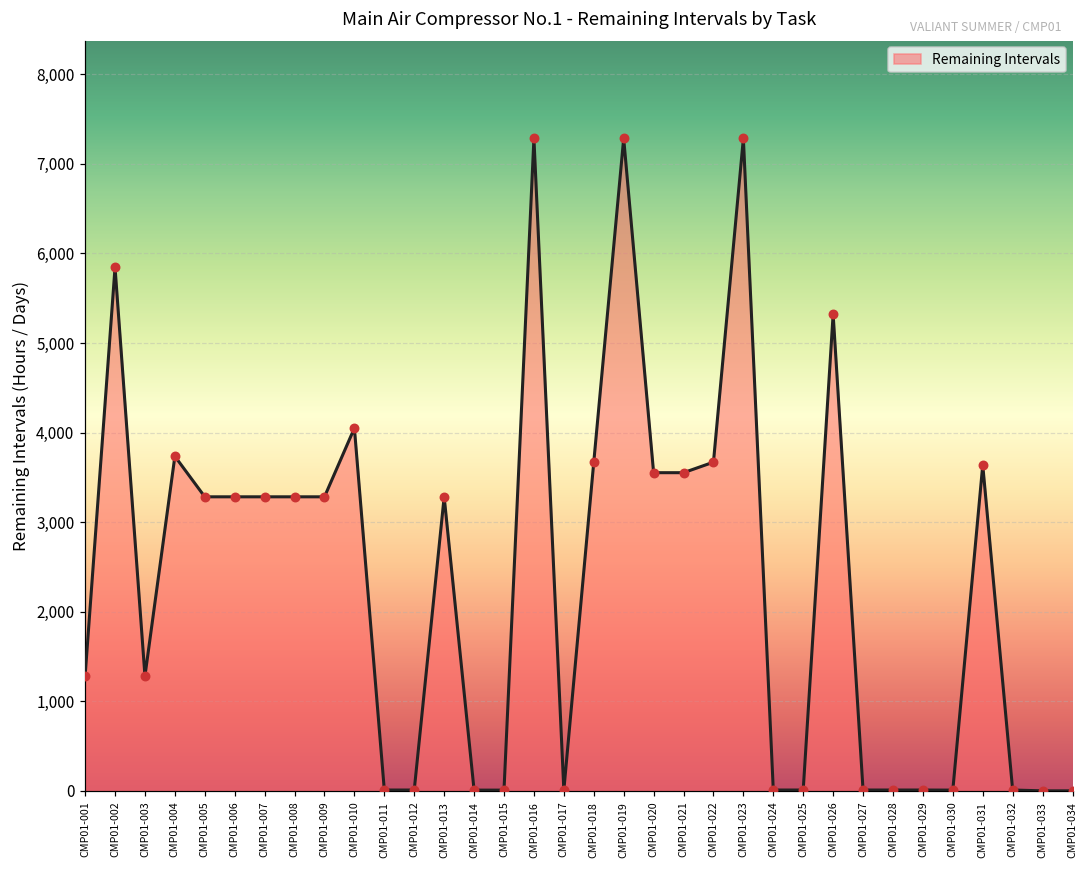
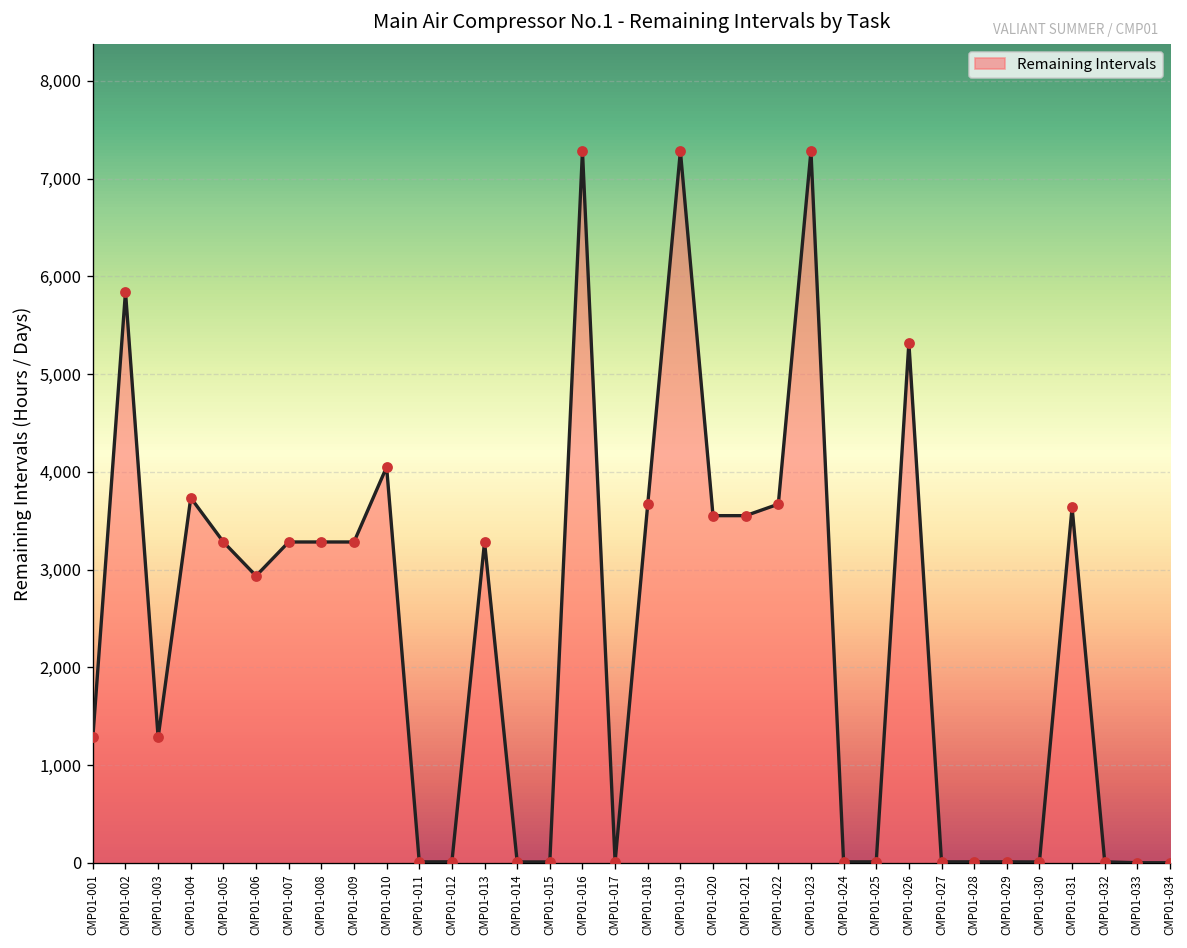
  {
    "CMP01-001": "1,300",
    "CMP01-002": "5,800",
    "CMP01-003": "1,300",
    "CMP01-004": "3,700",
    "CMP01-005": "3,300",
-   "CMP01-006": "3,300",
+   "CMP01-006": "2,900",
    "CMP01-007": "3,300",
    "CMP01-008": "3,300",
    "CMP01-009": "3,300",
    "CMP01-010": "4,100",
    "CMP01-011": "0",
    "CMP01-012": "0",
    "CMP01-013": "3,300",
    "CMP01-014": "0",
    "CMP01-015": "0",
    "CMP01-016": "7,300",
    "CMP01-017": "0",
    "CMP01-018": "3,700",
    "CMP01-019": "7,300",
    "CMP01-020": "3,600",
    "CMP01-021": "3,600",
    "CMP01-022": "3,700",
    "CMP01-023": "7,300",
    "CMP01-024": "0",
    "CMP01-025": "0",
    "CMP01-026": "5,300",
    "CMP01-027": "0",
    "CMP01-028": "0",
    "CMP01-029": "0",
    "CMP01-030": "0",
    "CMP01-031": "3,600",
    "CMP01-032": "0",
    "CMP01-033": "0",
    "CMP01-034": "0"
  }
